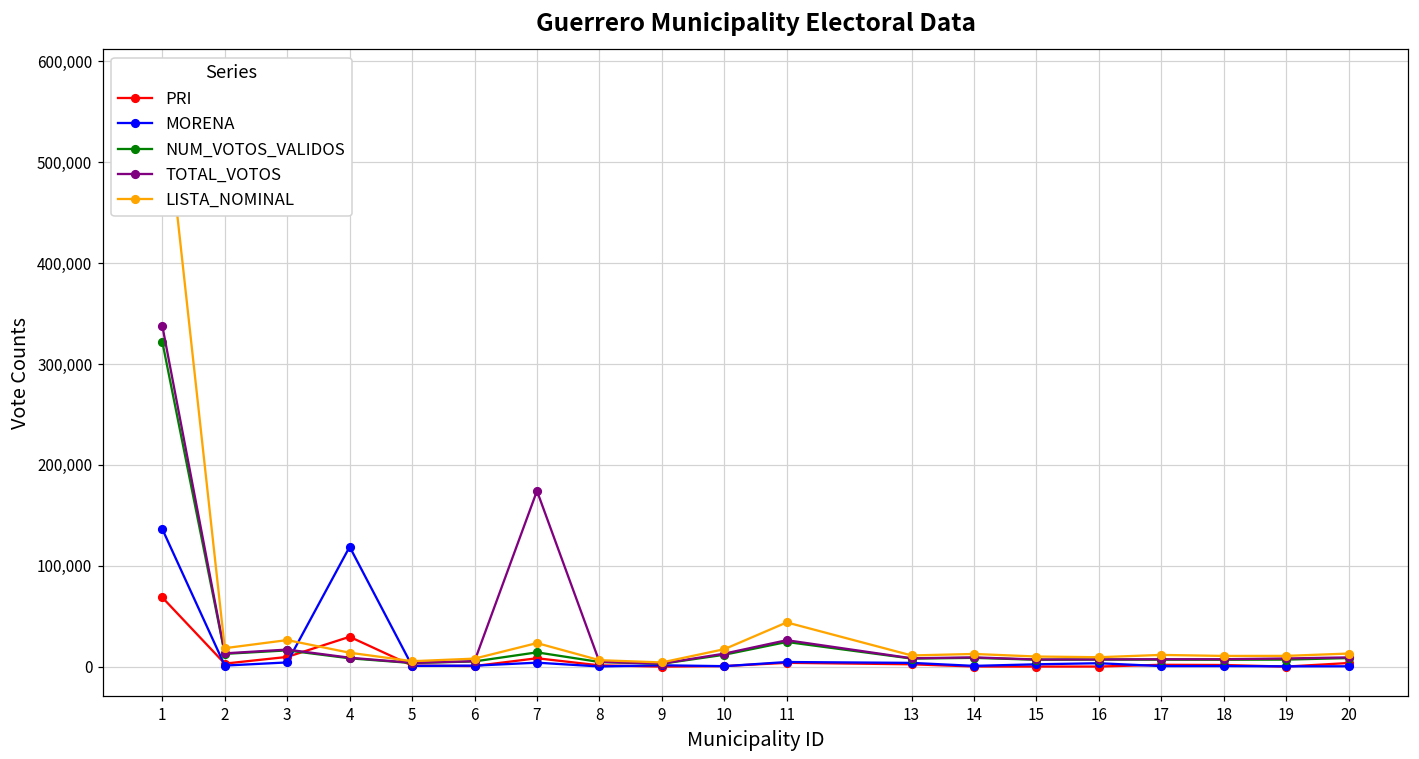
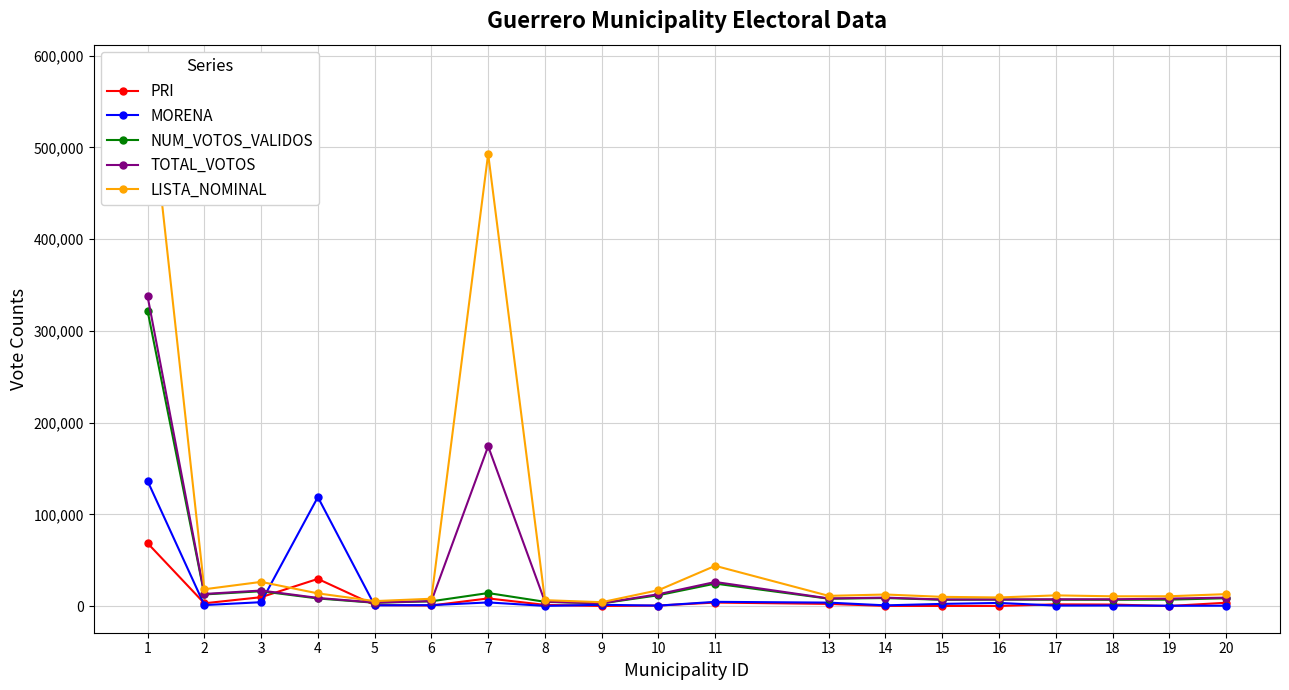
  {
    "PRI": {
      "1": "70,000",
      "3": "10,000",
      "4": "30,000",
      "7": "10,000",
      "16": "0",
      "20": "0"
    },
    "MORENA": {
      "1": "140,000",
      "3": "0",
      "4": "120,000",
      "7": "0",
      "16": "0",
      "20": "0"
    },
    "NUM_VOTOS_VALIDOS": {
      "1": "320,000",
      "7": "10,000"
    },
    "TOTAL_VOTOS": {
      "1": "340,000",
      "7": "170,000"
    },
    "LISTA_NOMINAL": {
      "2": "20,000",
      "3": "30,000",
      "4": "10,000",
-     "7": "20,000",
+     "7": "490,000",
      "10": "20,000",
      "11": "40,000",
      "14": "10,000",
      "15": "10,000",
      "17": "10,000",
      "18": "10,000",
      "20": "10,000"
    }
  }
